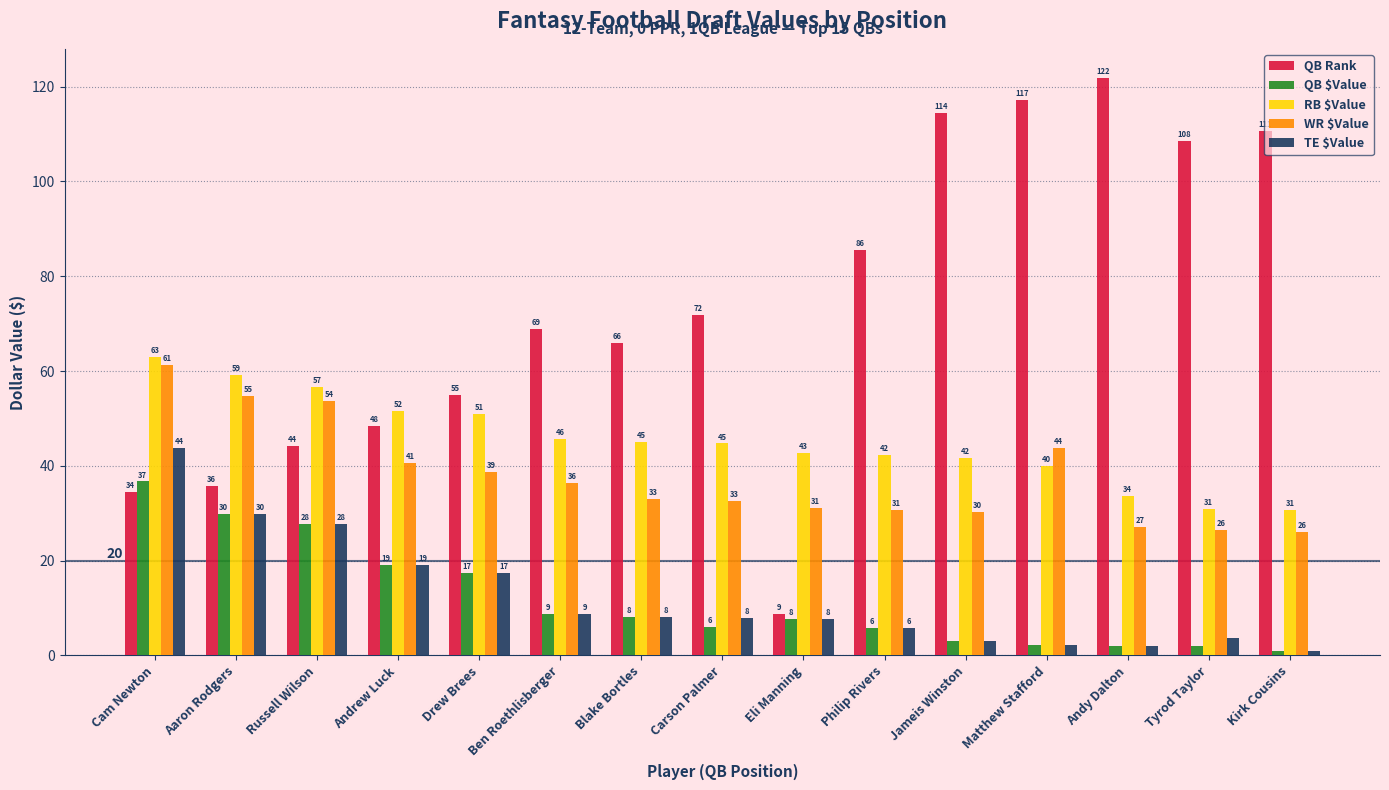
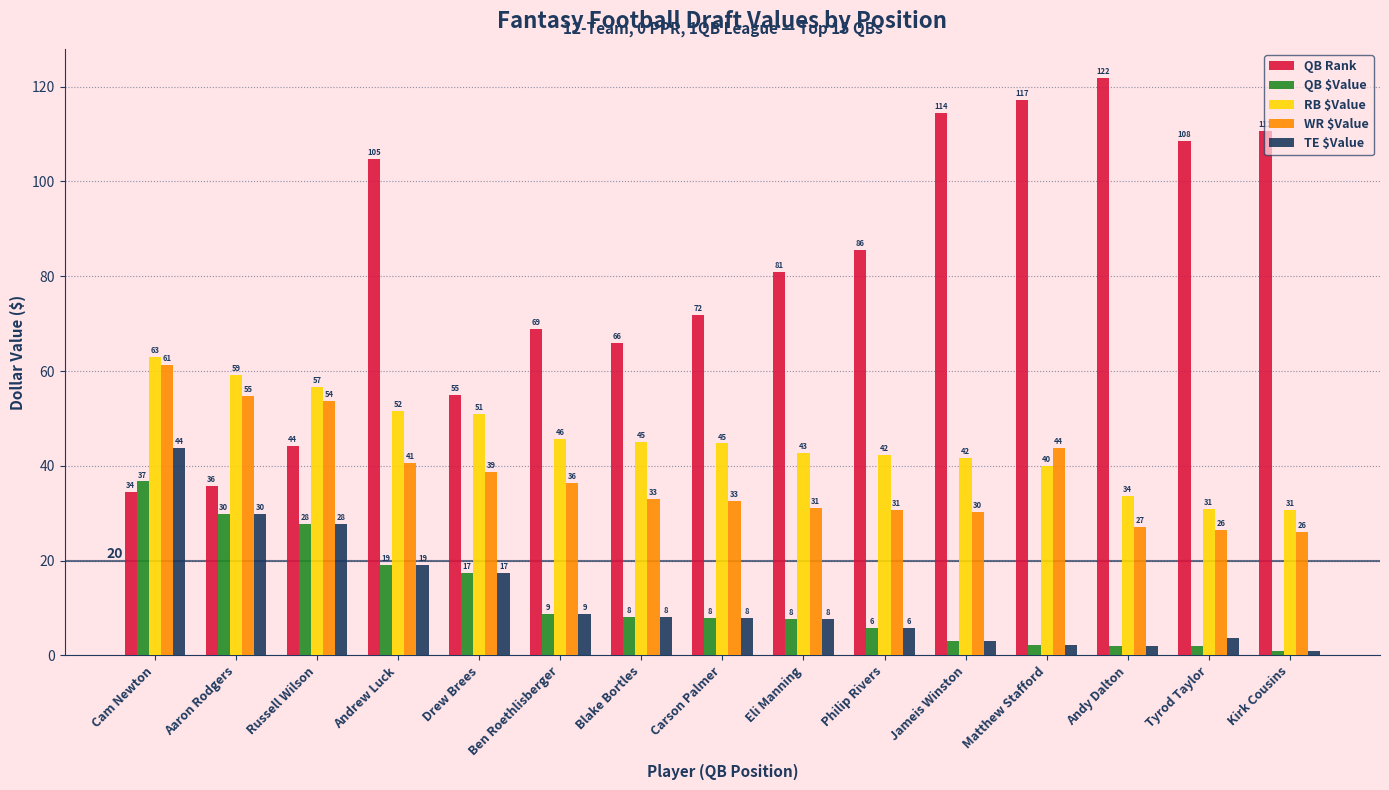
  {
    "QB Rank": {
      "Cam Newton": 34,
      "Aaron Rodgers": 36,
      "Russell Wilson": 44,
-     "Andrew Luck": 48,
+     "Andrew Luck": 105,
      "Drew Brees": 55,
      "Ben Roethlisberger": 69,
      "Blake Bortles": 66,
      "Carson Palmer": 72,
-     "Eli Manning": 9,
+     "Eli Manning": 81,
      "Philip Rivers": 86,
      "Jameis Winston": 114,
      "Matthew Stafford": 117,
      "Andy Dalton": 122,
      "Tyrod Taylor": 108
    },
    "QB $Value": {
      "Cam Newton": 37,
      "Aaron Rodgers": 30,
      "Russell Wilson": 28,
      "Andrew Luck": 19,
      "Drew Brees": 17,
      "Ben Roethlisberger": 9,
      "Blake Bortles": 8,
-     "Carson Palmer": 6,
+     "Carson Palmer": 8,
      "Eli Manning": 8,
      "Philip Rivers": 6
    },
    "RB $Value": {
      "Cam Newton": 63,
      "Aaron Rodgers": 59,
      "Russell Wilson": 57,
      "Andrew Luck": 52,
      "Drew Brees": 51,
      "Ben Roethlisberger": 46,
      "Blake Bortles": 45,
      "Carson Palmer": 45,
      "Eli Manning": 43,
      "Philip Rivers": 42,
      "Jameis Winston": 42,
      "Matthew Stafford": 40,
      "Andy Dalton": 34,
      "Tyrod Taylor": 31,
      "Kirk Cousins": 31
    },
    "WR $Value": {
      "Cam Newton": 61,
      "Aaron Rodgers": 55,
      "Russell Wilson": 54,
      "Andrew Luck": 41,
      "Drew Brees": 39,
      "Ben Roethlisberger": 36,
      "Blake Bortles": 33,
      "Carson Palmer": 33,
      "Eli Manning": 31,
      "Philip Rivers": 31,
      "Jameis Winston": 30,
      "Matthew Stafford": 44,
      "Andy Dalton": 27,
      "Tyrod Taylor": 26,
      "Kirk Cousins": 26
    },
    "TE $Value": {
      "Cam Newton": 44,
      "Aaron Rodgers": 30,
      "Russell Wilson": 28,
      "Andrew Luck": 19,
      "Drew Brees": 17,
      "Ben Roethlisberger": 9,
      "Blake Bortles": 8,
      "Carson Palmer": 8,
      "Eli Manning": 8,
      "Philip Rivers": 6
    }
  }
